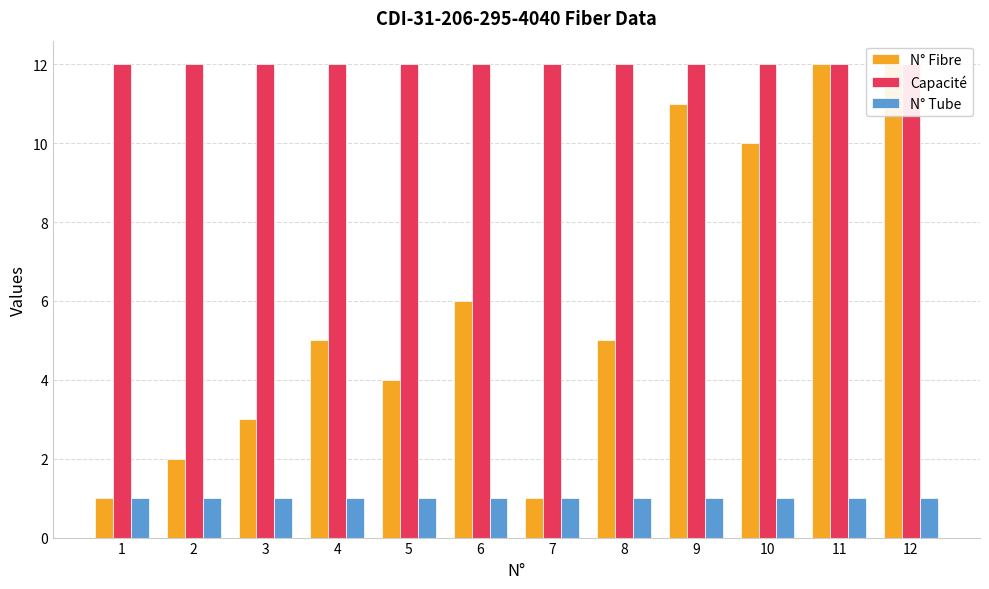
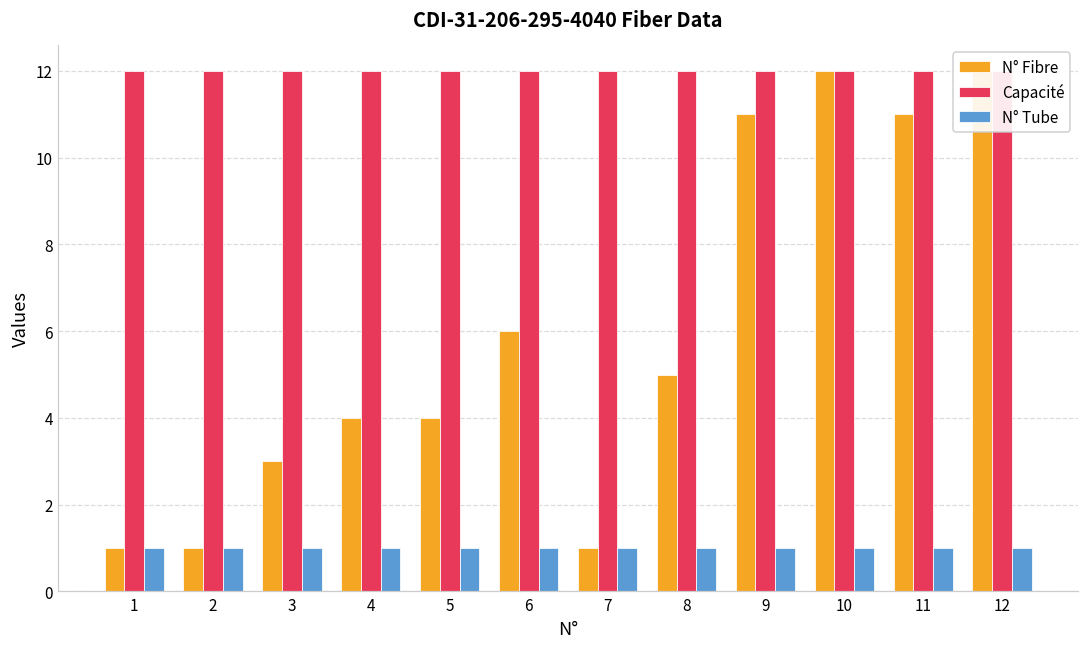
  {
    "N° Fibre": {
      "1": 1,
-     "2": 2,
+     "2": 1,
      "3": 3,
-     "4": 5,
+     "4": 4,
      "5": 4,
      "6": 6,
      "7": 1,
      "8": 5,
      "9": 11,
-     "10": 10,
-     "11": 12
+     "10": 12,
+     "11": 11
    },
    "Capacité": {
      "1": 12,
      "2": 12,
      "3": 12,
      "4": 12,
      "5": 12,
      "6": 12,
      "7": 12,
      "8": 12,
      "9": 12,
      "10": 12,
      "11": 12
    },
    "N° Tube": {
      "1": 1,
      "2": 1,
      "3": 1,
      "4": 1,
      "5": 1,
      "6": 1,
      "7": 1,
      "8": 1,
      "9": 1,
      "10": 1,
      "11": 1,
      "12": 1
    }
  }
